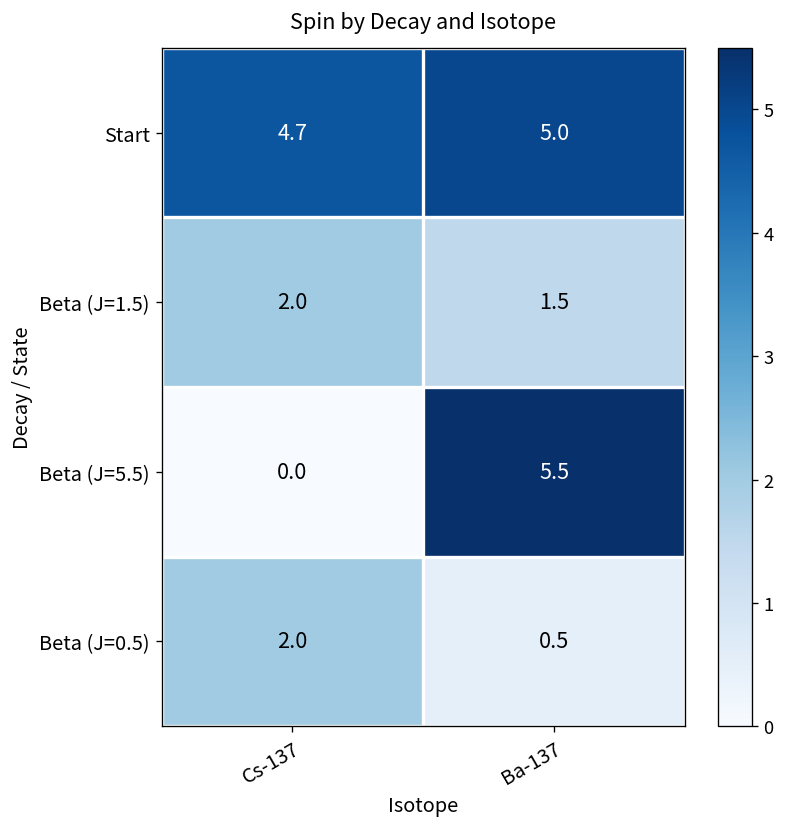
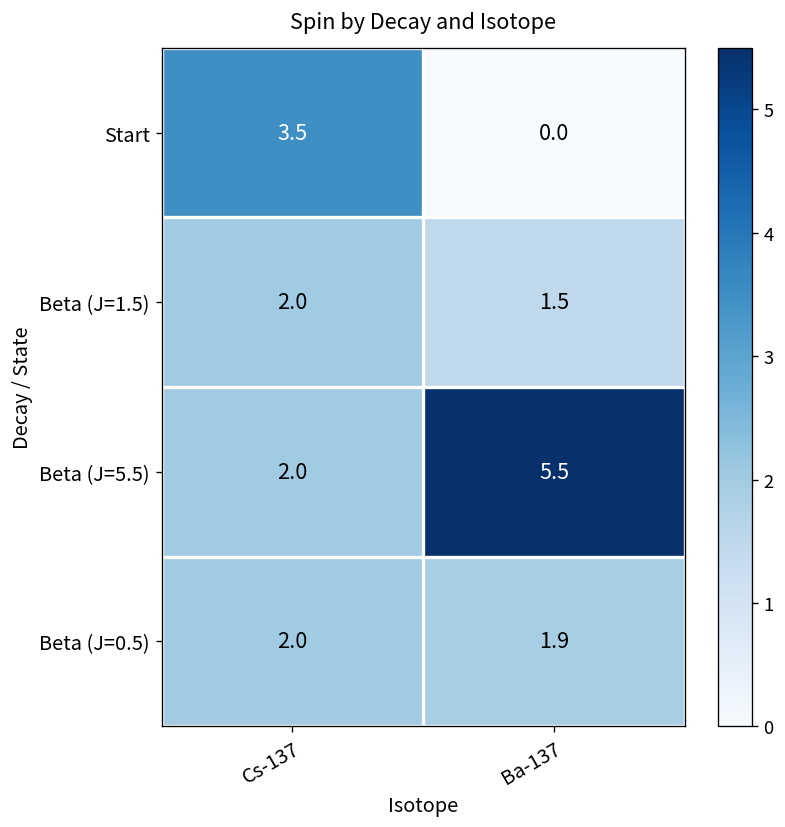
  {
    "Start": {
-     "Cs-137": 4.7,
-     "Ba-137": 5.0
+     "Cs-137": 3.5,
+     "Ba-137": 0.0
    },
    "Beta (J=1.5)": {
      "Cs-137": 2.0,
      "Ba-137": 1.5
    },
    "Beta (J=5.5)": {
-     "Cs-137": 0.0,
+     "Cs-137": 2.0,
      "Ba-137": 5.5
    },
    "Beta (J=0.5)": {
      "Cs-137": 2.0,
-     "Ba-137": 0.5
+     "Ba-137": 1.9
    }
  }
